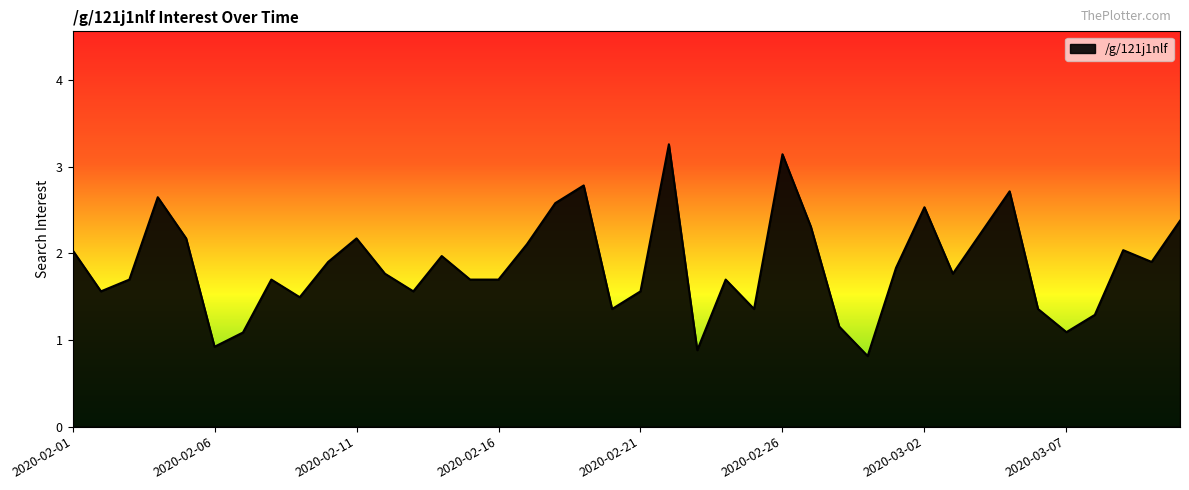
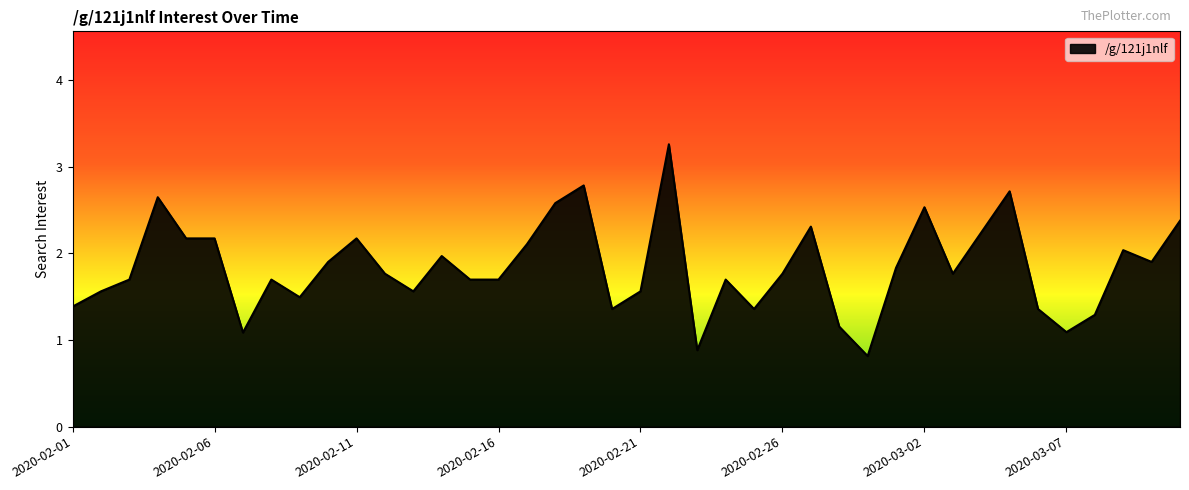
  {
-   "2020-02-01": 2.0,
-   "2020-02-06": 0.9,
+   "2020-02-01": 1.4,
+   "2020-02-06": 2.2,
    "2020-02-11": 2.2,
    "2020-02-16": 1.7,
    "2020-02-21": 1.6,
-   "2020-02-26": 3.1,
+   "2020-02-26": 1.8,
    "2020-03-02": 2.5,
    "2020-03-07": 1.1
  }
